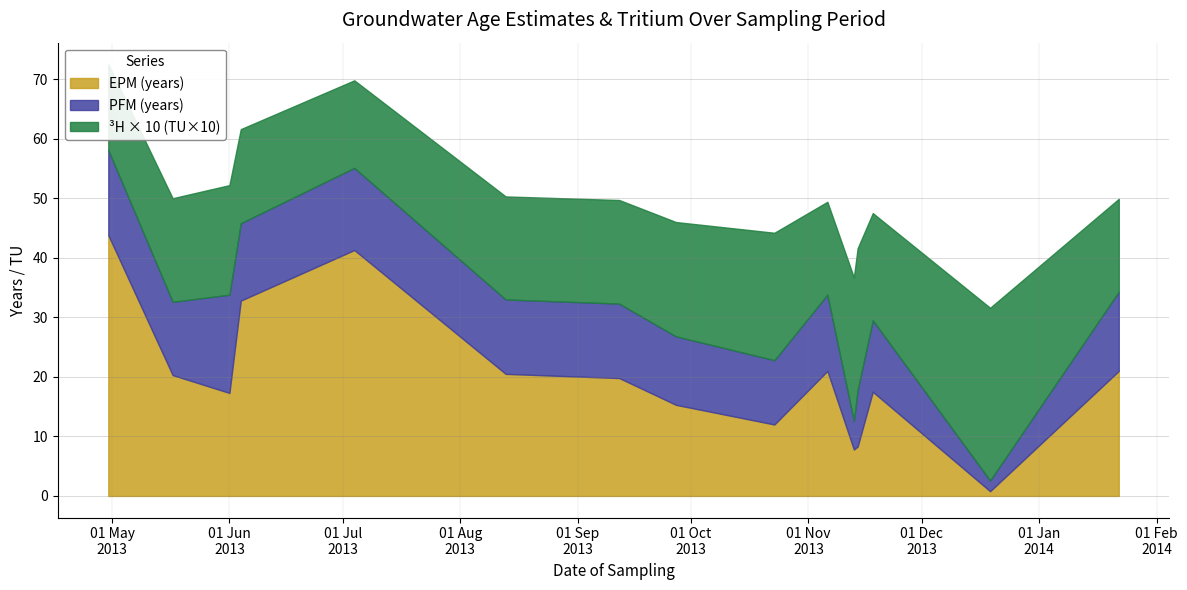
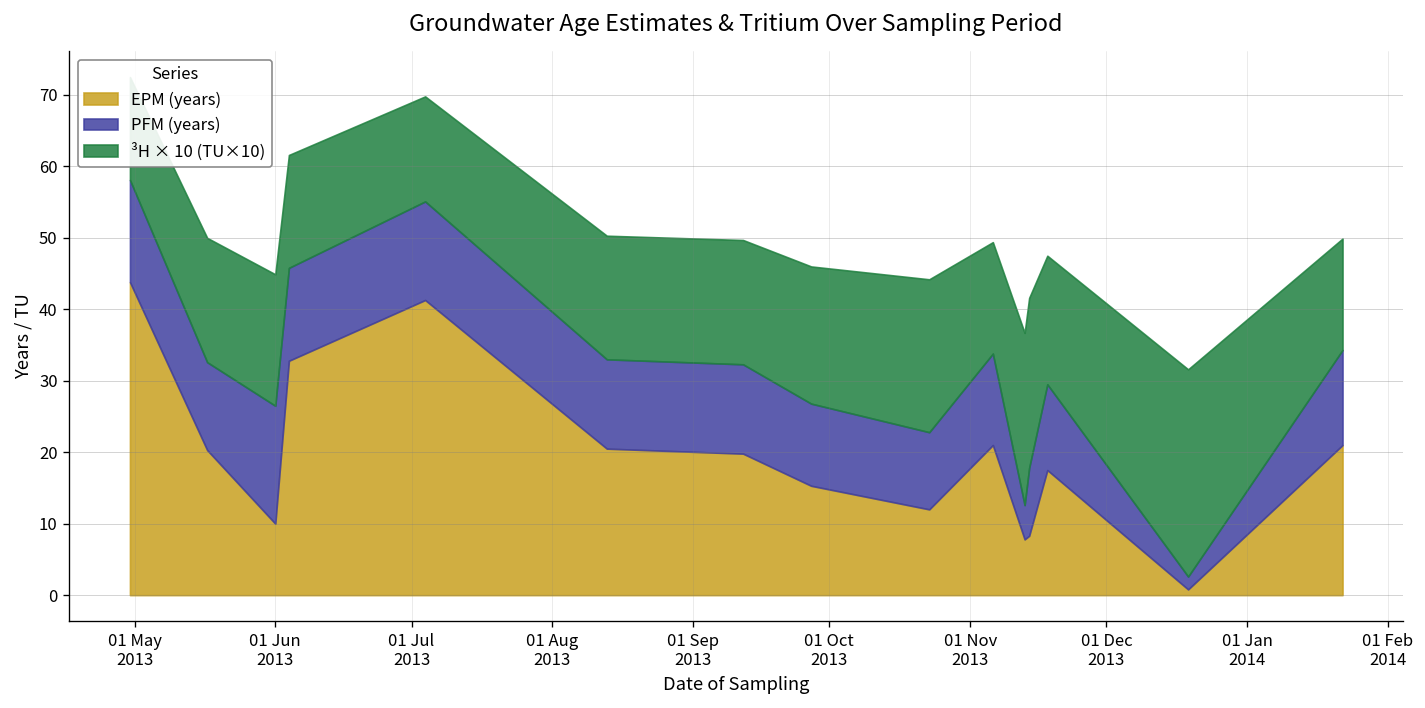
  {
    "EPM (years)": {
-     "01 Jun 2013": 17
+     "01 Jun 2013": 10
    },
    "PFM (years)": {
      "01 Jun 2013": 17
    },
    "³H × 10 (TU×10)": {
      "01 Jun 2013": 18
    }
  }
